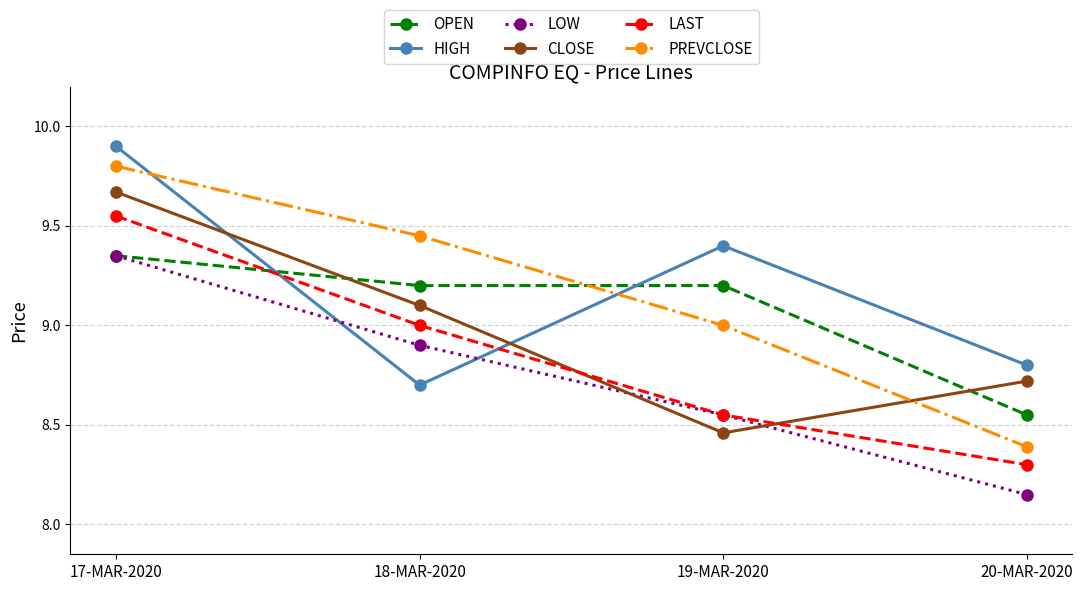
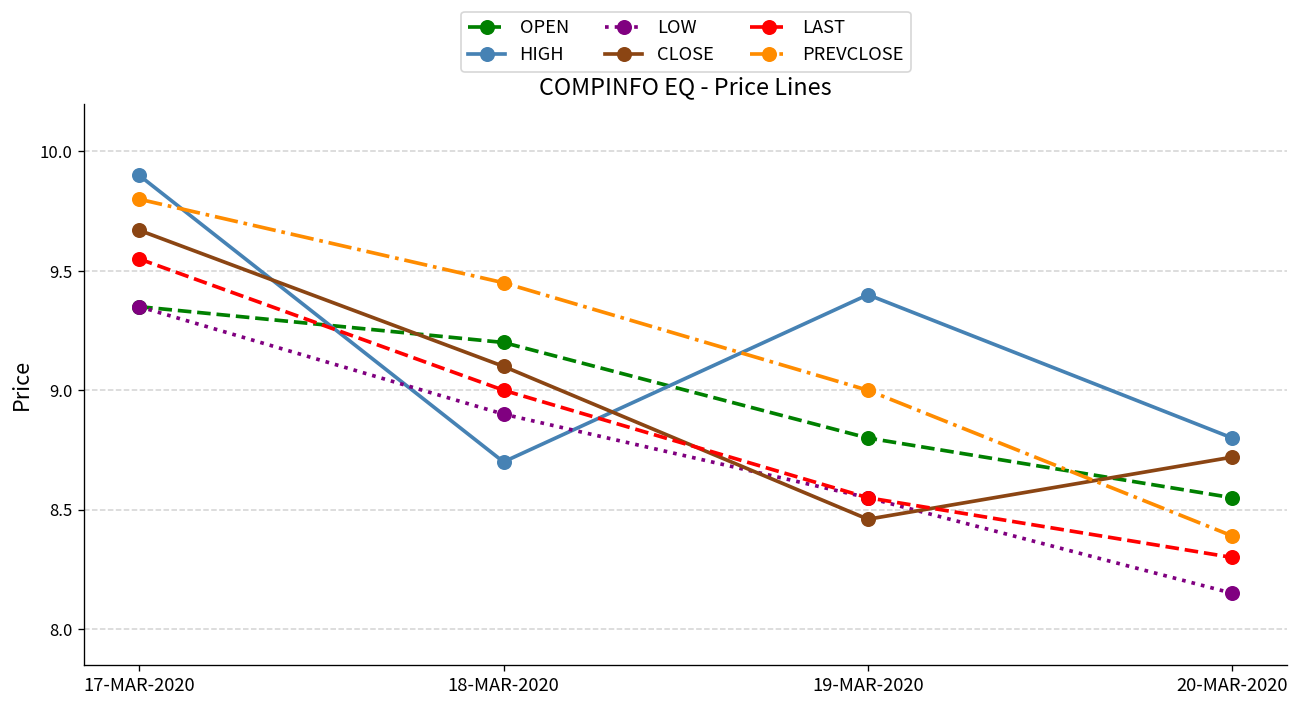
  {
    "OPEN": {
      "18-MAR-2020": 9.2,
-     "19-MAR-2020": 9.2,
+     "19-MAR-2020": 8.8,
      "20-MAR-2020": 8.55
    },
    "HIGH": {
      "17-MAR-2020": 9.9,
      "18-MAR-2020": 8.7,
      "19-MAR-2020": 9.4,
      "20-MAR-2020": 8.8
    },
    "LOW": {
      "18-MAR-2020": 8.9,
      "20-MAR-2020": 8.15
    },
    "CLOSE": {
      "17-MAR-2020": 9.67,
      "18-MAR-2020": 9.1,
      "19-MAR-2020": 8.46,
      "20-MAR-2020": 8.72
    },
    "LAST": {
      "17-MAR-2020": 9.55,
      "18-MAR-2020": 9.0,
      "20-MAR-2020": 8.3
    },
    "PREVCLOSE": {
      "17-MAR-2020": 9.8,
      "18-MAR-2020": 9.45,
      "19-MAR-2020": 9.0,
      "20-MAR-2020": 8.4
    }
  }
